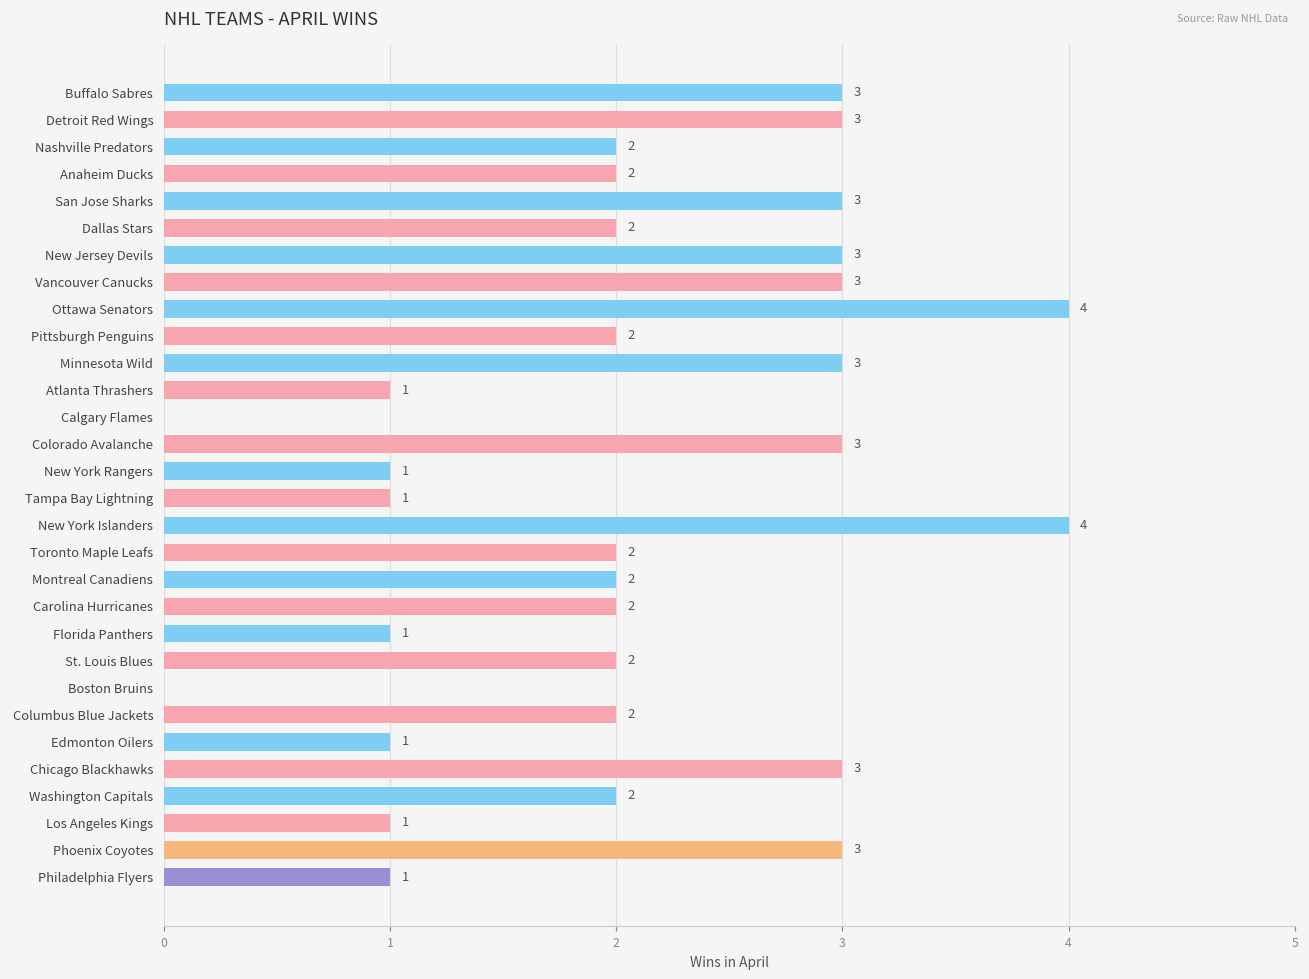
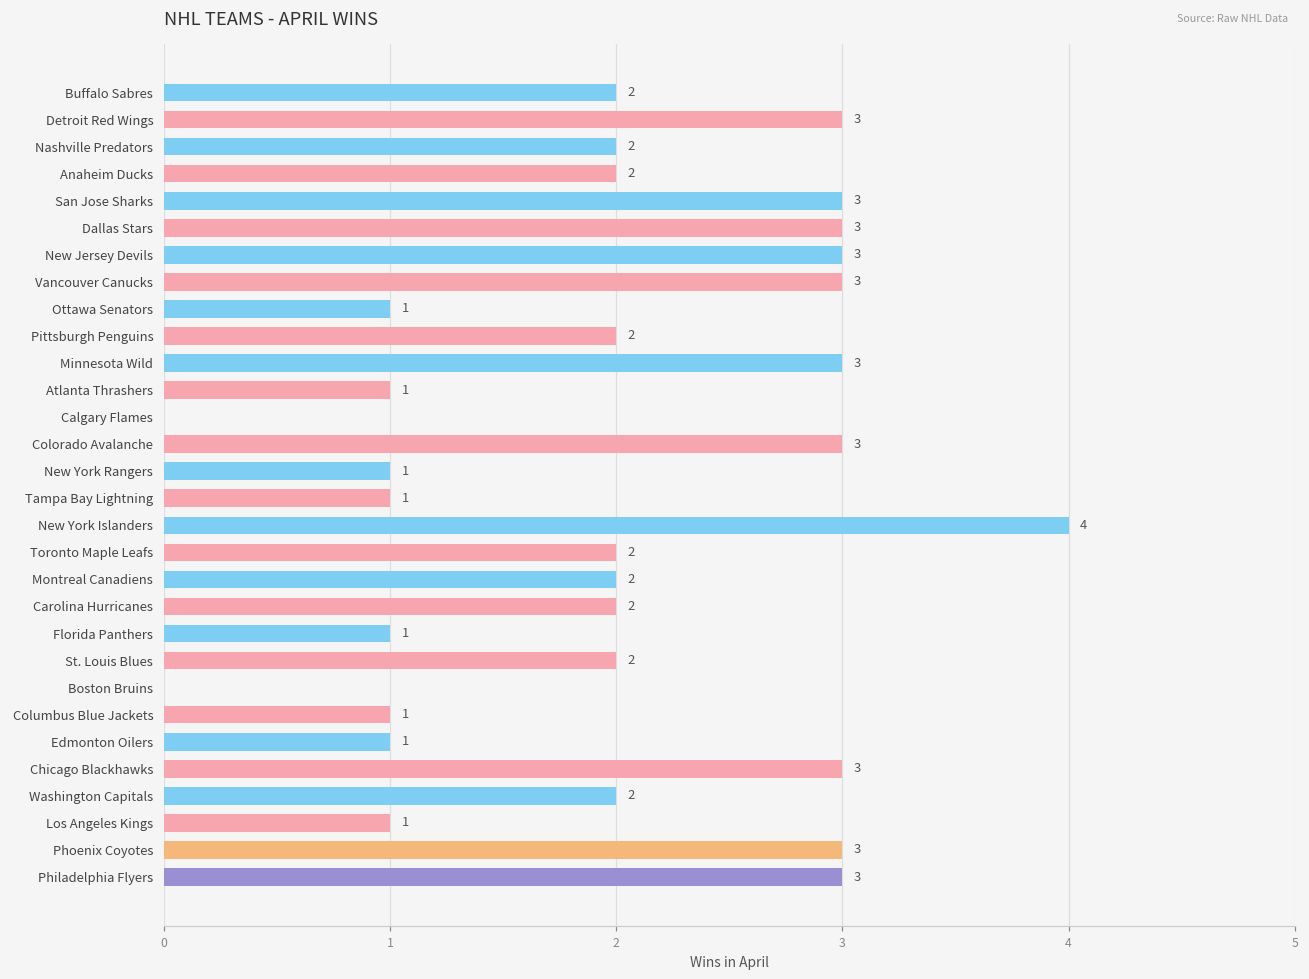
  {
-   "Buffalo Sabres": 3,
+   "Buffalo Sabres": 2,
    "Detroit Red Wings": 3,
    "Nashville Predators": 2,
    "Anaheim Ducks": 2,
    "San Jose Sharks": 3,
-   "Dallas Stars": 2,
+   "Dallas Stars": 3,
    "New Jersey Devils": 3,
    "Vancouver Canucks": 3,
-   "Ottawa Senators": 4,
+   "Ottawa Senators": 1,
    "Pittsburgh Penguins": 2,
    "Minnesota Wild": 3,
    "Atlanta Thrashers": 1,
    "Colorado Avalanche": 3,
    "New York Rangers": 1,
    "Tampa Bay Lightning": 1,
    "New York Islanders": 4,
    "Toronto Maple Leafs": 2,
    "Montreal Canadiens": 2,
    "Carolina Hurricanes": 2,
    "Florida Panthers": 1,
    "St. Louis Blues": 2,
-   "Columbus Blue Jackets": 2,
+   "Columbus Blue Jackets": 1,
    "Edmonton Oilers": 1,
    "Chicago Blackhawks": 3,
    "Washington Capitals": 2,
    "Los Angeles Kings": 1,
    "Phoenix Coyotes": 3,
-   "Philadelphia Flyers": 1
+   "Philadelphia Flyers": 3
  }
